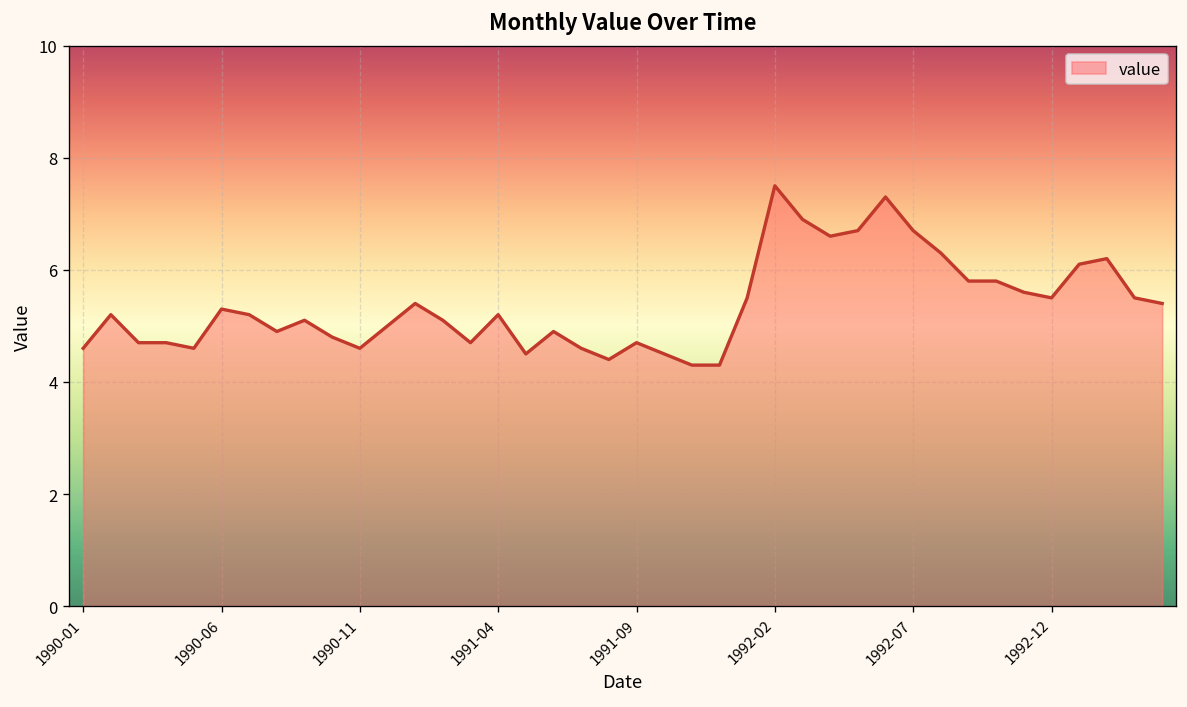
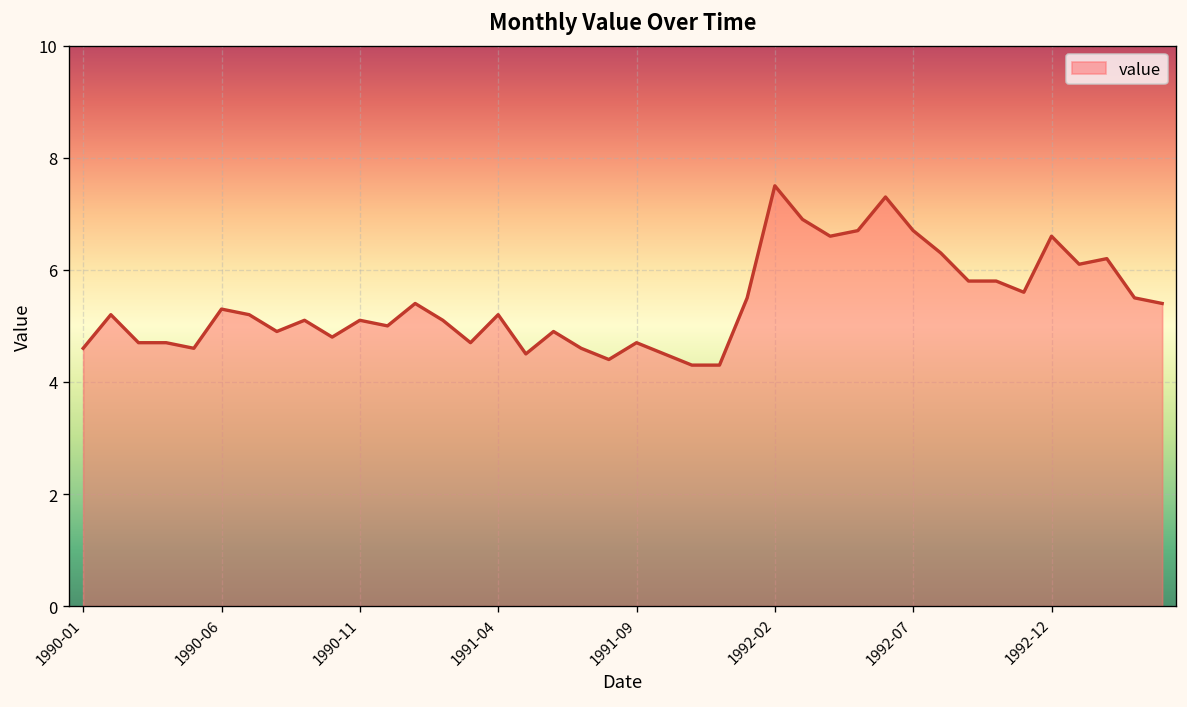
  {
    "1990-01": 4.6,
    "1990-06": 5.3,
-   "1990-11": 4.6,
+   "1990-11": 5.1,
    "1991-04": 5.2,
    "1991-09": 4.7,
    "1992-02": 7.5,
    "1992-07": 6.7,
-   "1992-12": 5.5
+   "1992-12": 6.6
  }
